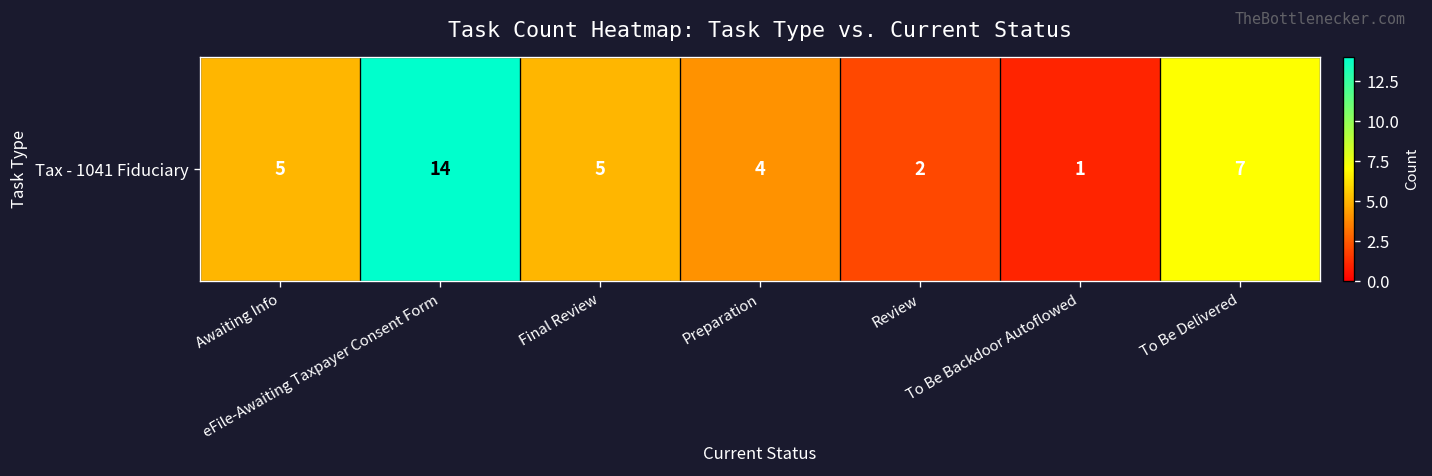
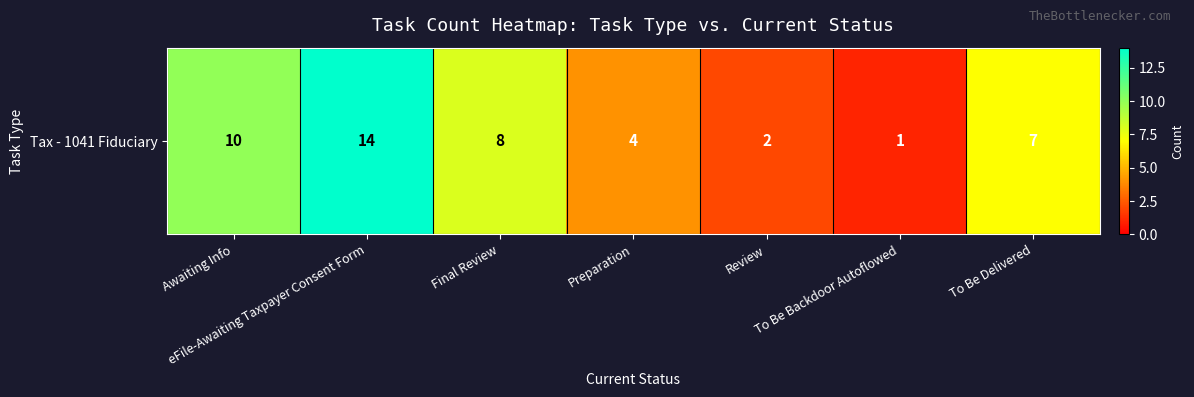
  {
    "Tax - 1041 Fiduciary": {
-     "Awaiting Info": 5,
+     "Awaiting Info": 10,
      "eFile-Awaiting Taxpayer Consent Form": 14,
-     "Final Review": 5,
+     "Final Review": 8,
      "Preparation": 4,
      "Review": 2,
      "To Be Backdoor Autoflowed": 1,
      "To Be Delivered": 7
    }
  }
